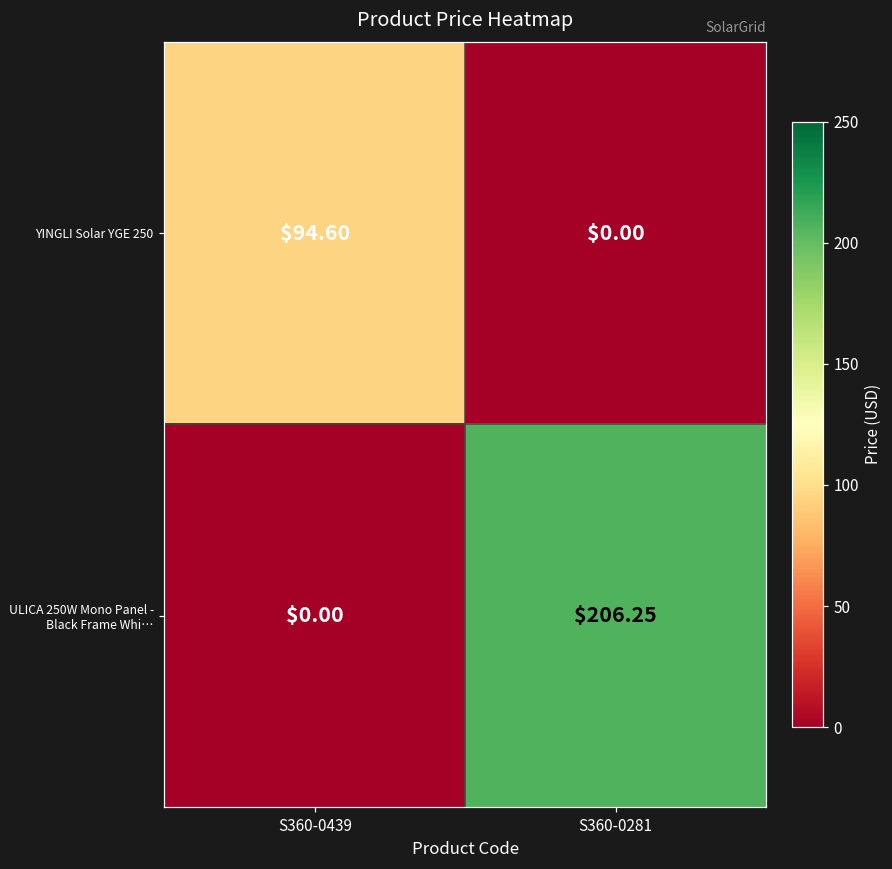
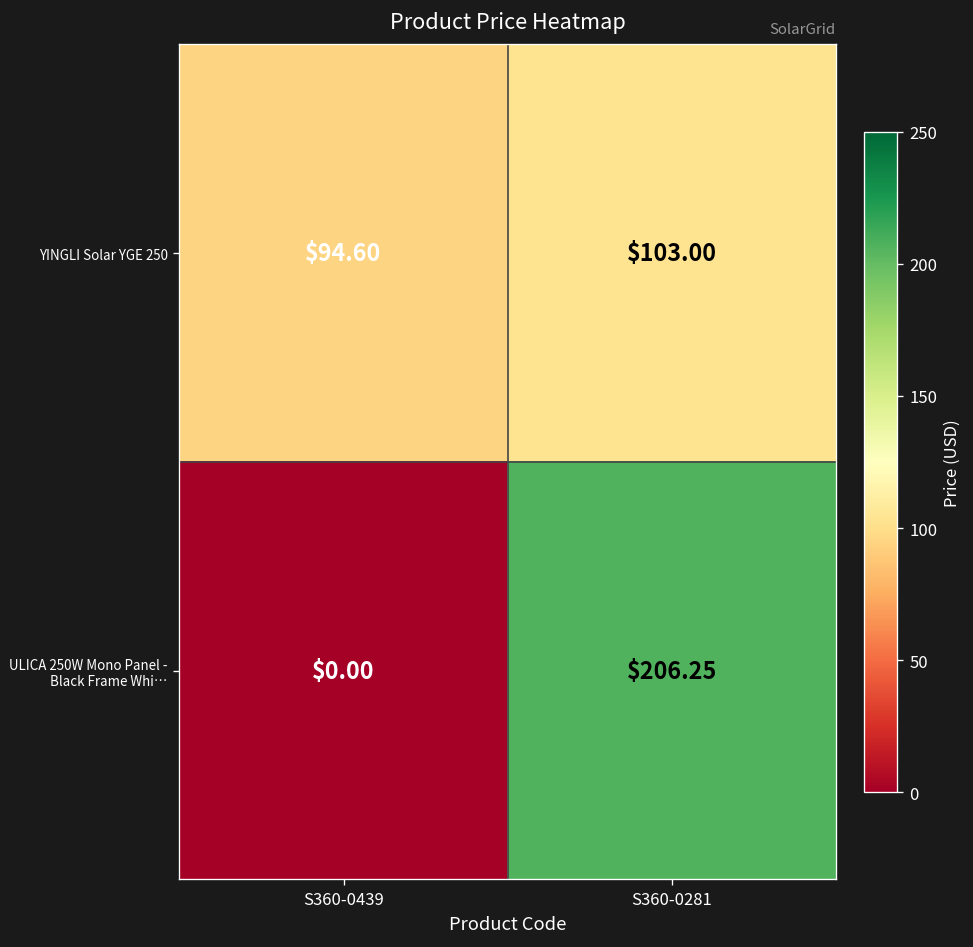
  {
    "YINGLI Solar YGE 250": {
      "S360-0439": "$94.60",
-     "S360-0281": "$0.00"
+     "S360-0281": "$103.00"
    },
    "ULICA 250W Mono Panel - Black Frame Whi…": {
      "S360-0439": "$0.00",
      "S360-0281": "$206.25"
    }
  }
